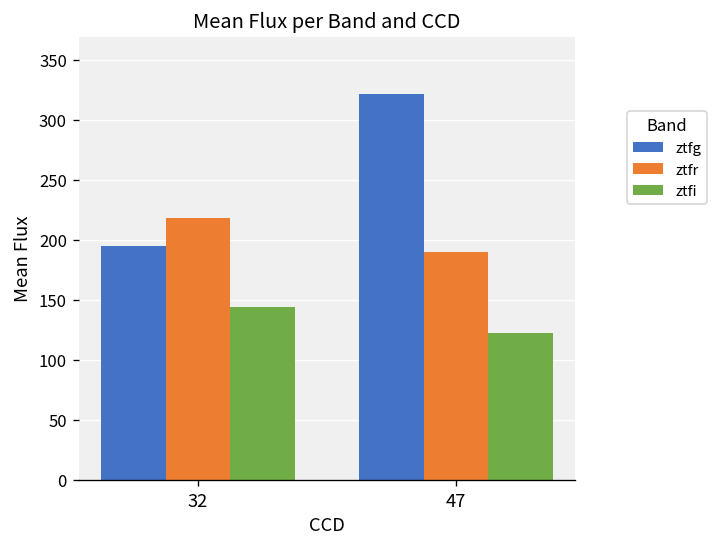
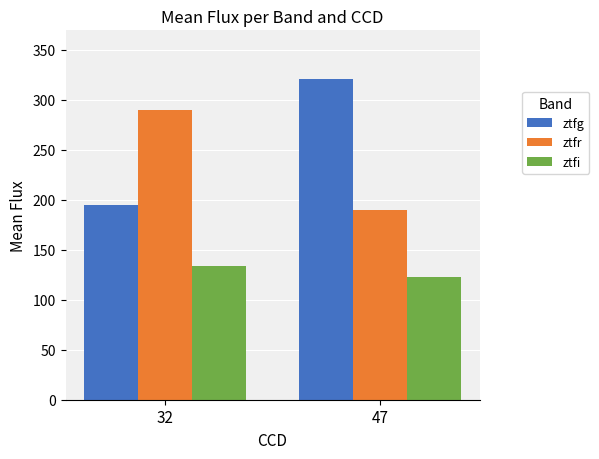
  {
    "ztfg": {
      "32": 195,
      "47": 321
    },
    "ztfr": {
-     "32": 218,
+     "32": 290,
      "47": 190
    },
    "ztfi": {
-     "32": 144,
+     "32": 134,
      "47": 123
    }
  }
